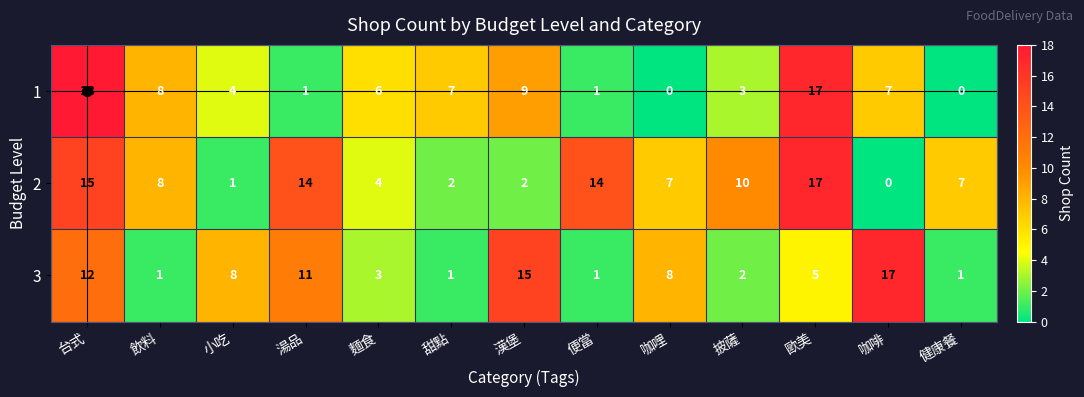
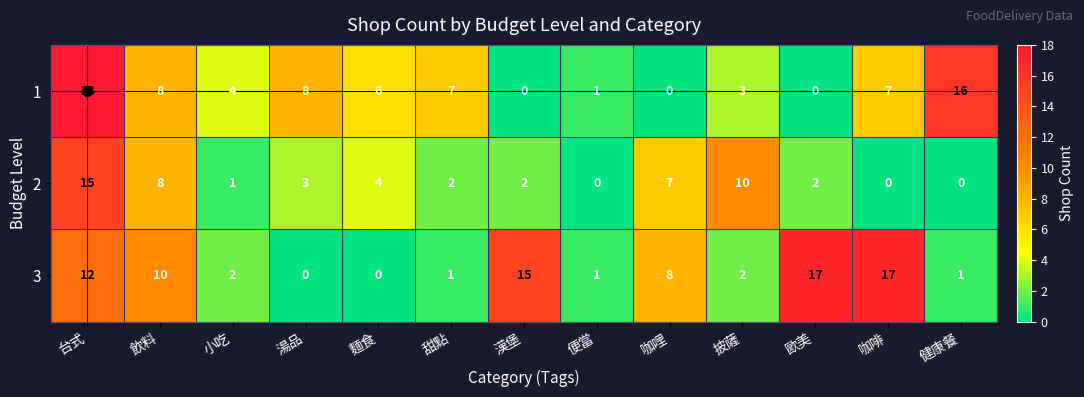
  {
    "1": {
      "飲料": 8,
      "小吃": 4,
-     "湯品": 1,
+     "湯品": 8,
      "麵食": 6,
      "甜點": 7,
-     "漢堡": 9,
+     "漢堡": 0,
      "便當": 1,
      "咖哩": 0,
      "披薩": 3,
-     "歐美": 17,
+     "歐美": 0,
      "咖啡": 7,
-     "健康餐": 0
+     "健康餐": 16
    },
    "2": {
      "台式": 15,
      "飲料": 8,
      "小吃": 1,
-     "湯品": 14,
+     "湯品": 3,
      "麵食": 4,
      "甜點": 2,
      "漢堡": 2,
-     "便當": 14,
+     "便當": 0,
      "咖哩": 7,
      "披薩": 10,
-     "歐美": 17,
+     "歐美": 2,
      "咖啡": 0,
-     "健康餐": 7
+     "健康餐": 0
    },
    "3": {
      "台式": 12,
-     "飲料": 1,
-     "小吃": 8,
-     "湯品": 11,
-     "麵食": 3,
+     "飲料": 10,
+     "小吃": 2,
+     "湯品": 0,
+     "麵食": 0,
      "甜點": 1,
      "漢堡": 15,
      "便當": 1,
      "咖哩": 8,
      "披薩": 2,
-     "歐美": 5,
+     "歐美": 17,
      "咖啡": 17,
      "健康餐": 1
    }
  }
